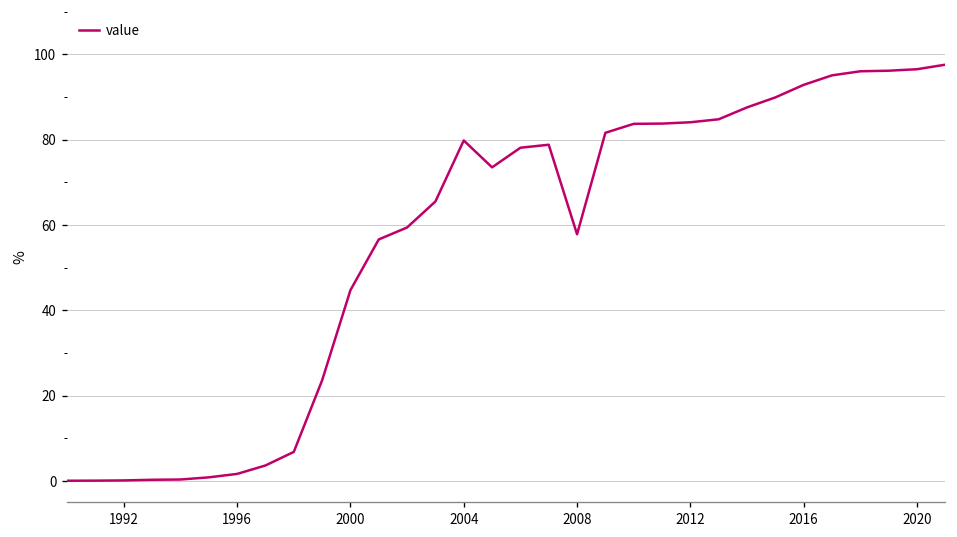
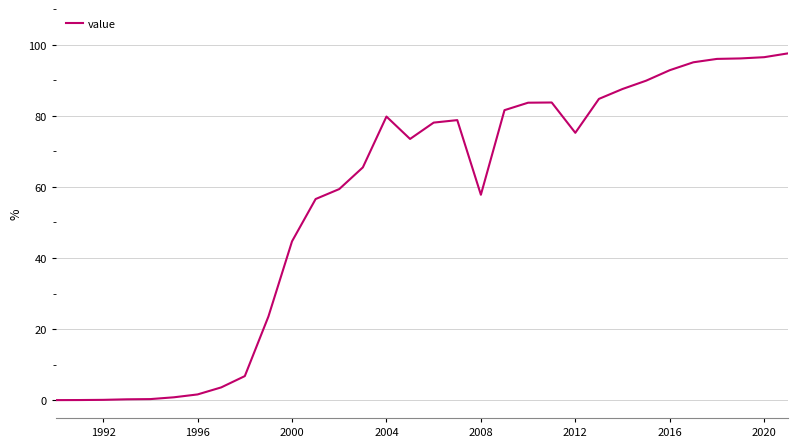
  {
    "1992": 0,
    "1996": 2,
    "2000": 45,
    "2004": 80,
    "2008": 58,
-   "2012": 84,
+   "2012": 75,
    "2016": 93,
    "2020": 97
  }
